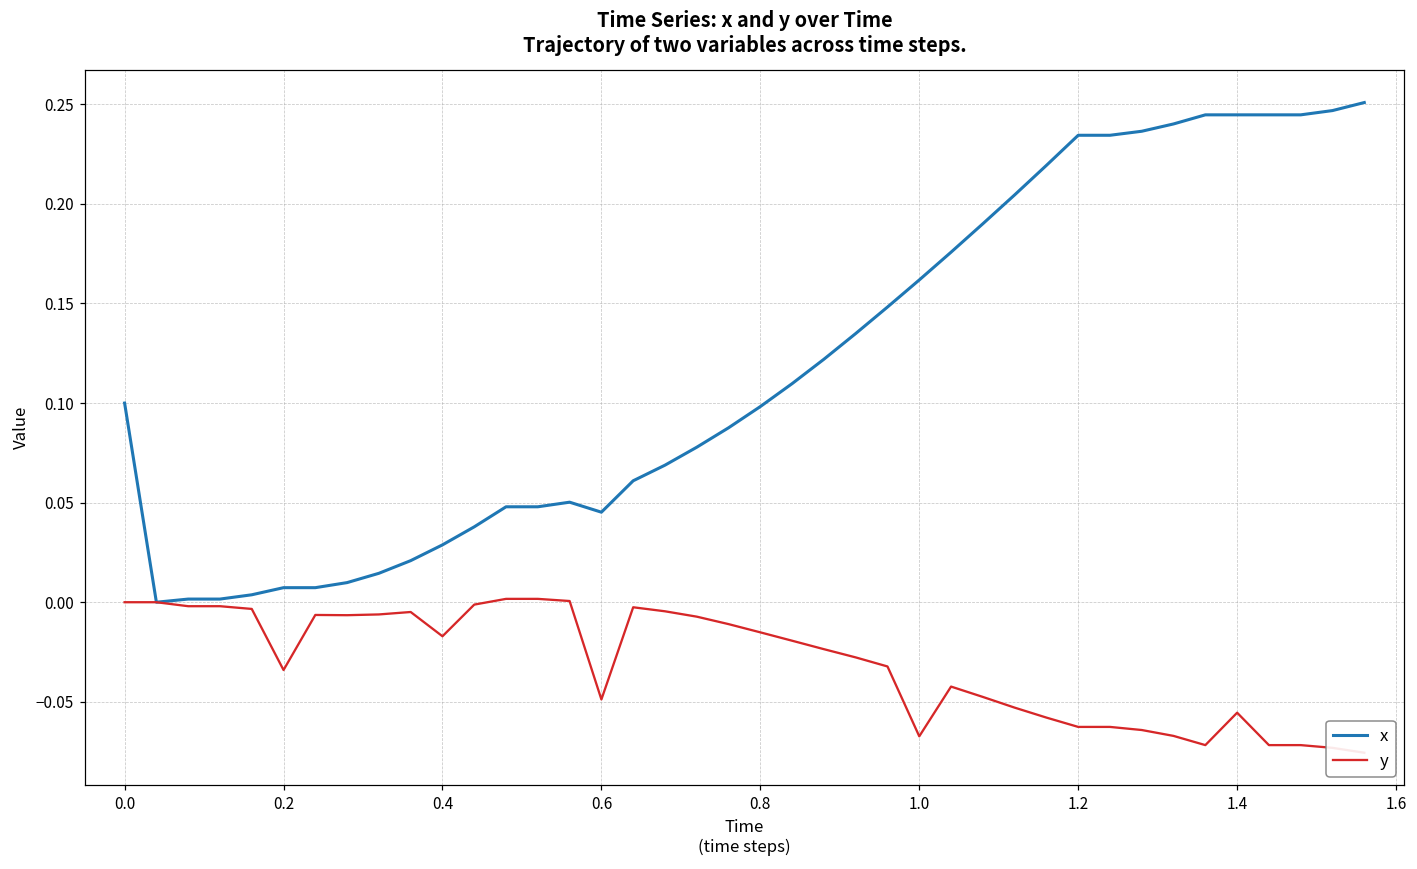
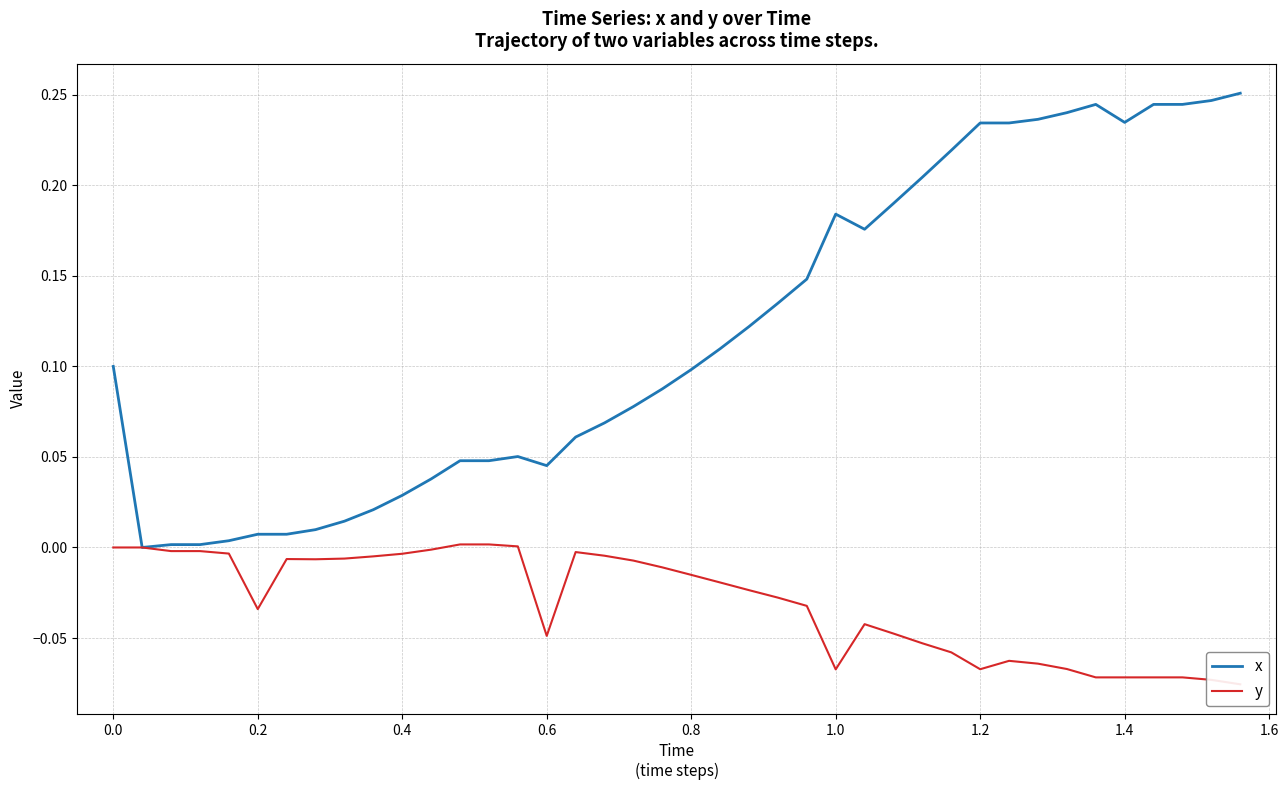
  {
    "x": {
      "0.0": 0.100,
      "0.2": 0.007,
      "0.4": 0.029,
      "0.6": 0.045,
      "0.8": 0.098,
-     "1.0": 0.162,
+     "1.0": 0.184,
      "1.2": 0.234,
-     "1.4": 0.245
+     "1.4": 0.235
    },
    "y": {
      "0.0": 0.000,
      "0.2": -0.034,
-     "0.4": -0.017,
+     "0.4": -0.003,
      "0.6": -0.049,
      "0.8": -0.015,
      "1.0": -0.067,
-     "1.2": -0.063,
-     "1.4": -0.055
+     "1.2": -0.067,
+     "1.4": -0.072
    }
  }
